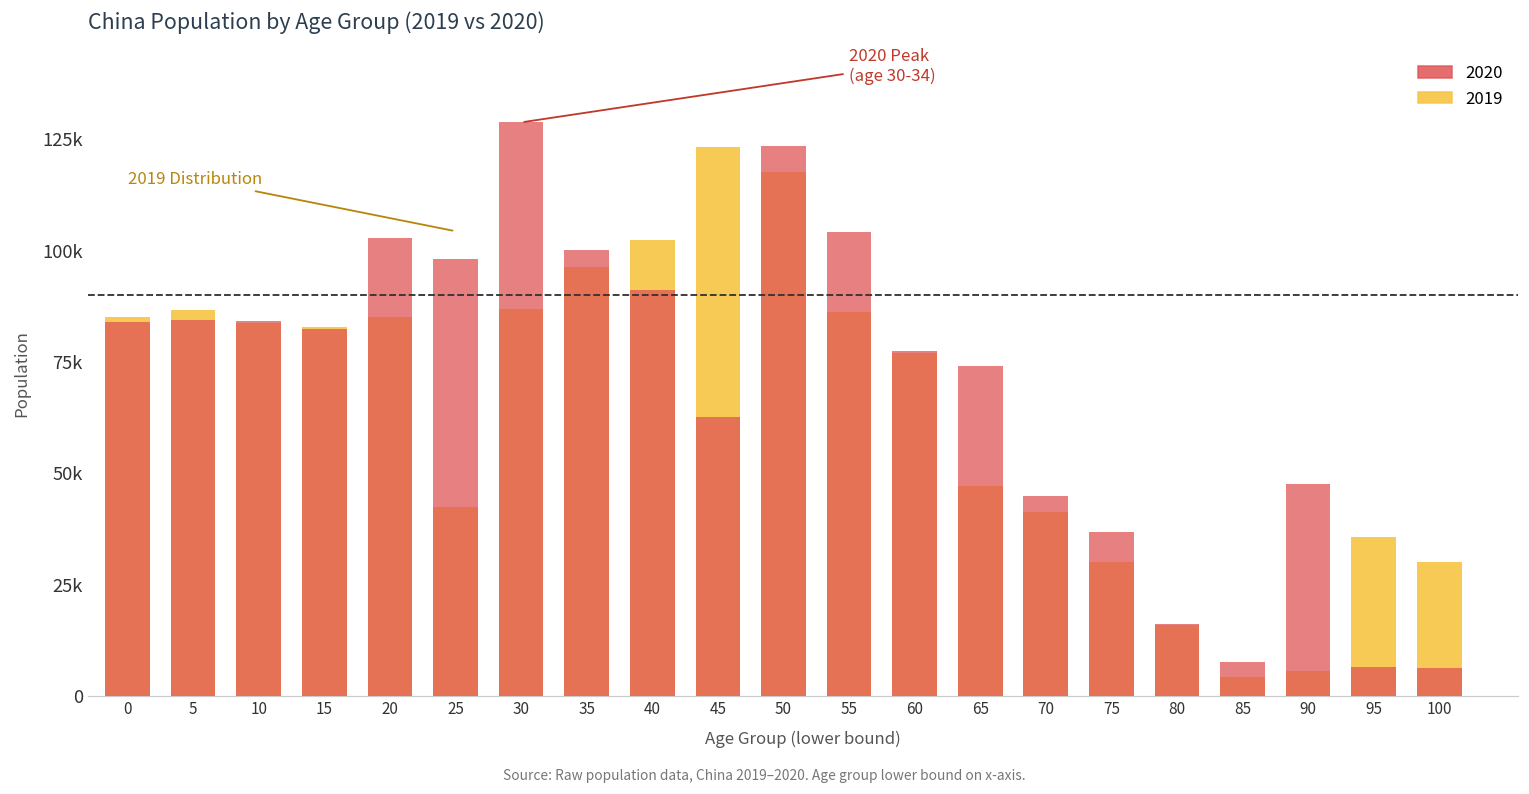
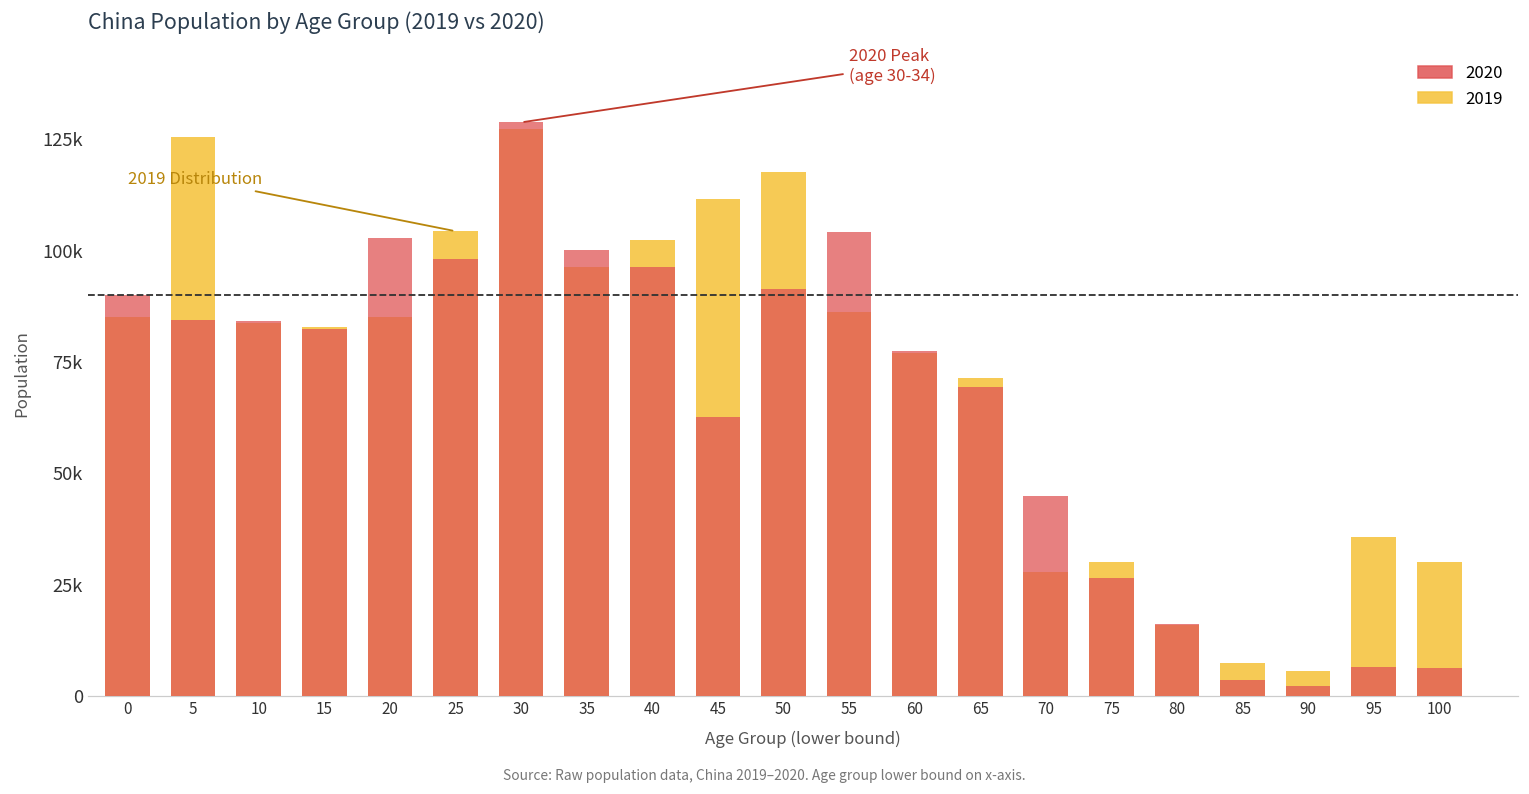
  {
    "2019": {
-     "5": 87000,
+     "5": 125000,
      "15": 83000,
-     "25": 42000,
-     "30": 87000,
+     "25": 104000,
+     "30": 127000,
      "40": 102000,
-     "45": 123000,
-     "65": 47000,
-     "70": 41000,
+     "45": 112000,
+     "65": 71000,
+     "70": 28000,
      "80": 16000,
-     "85": 4000,
+     "85": 7000,
      "95": 36000,
      "100": 30000
    },
    "2020": {
-     "0": 84000,
+     "0": 90000,
      "10": 84000,
      "15": 82000,
      "20": 103000,
      "35": 100000,
-     "40": 91000,
-     "50": 123000,
+     "40": 96000,
+     "50": 91000,
      "55": 104000,
      "60": 78000,
-     "65": 74000,
+     "65": 69000,
      "70": 45000,
-     "75": 37000,
+     "75": 27000,
      "80": 16000,
-     "85": 8000,
-     "90": 47000
+     "85": 3000,
+     "90": 2000
    }
  }
